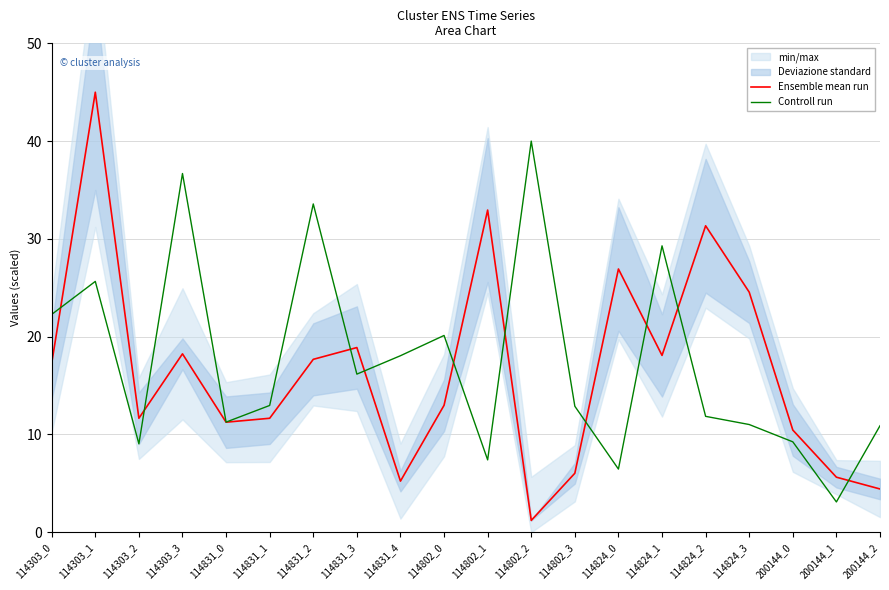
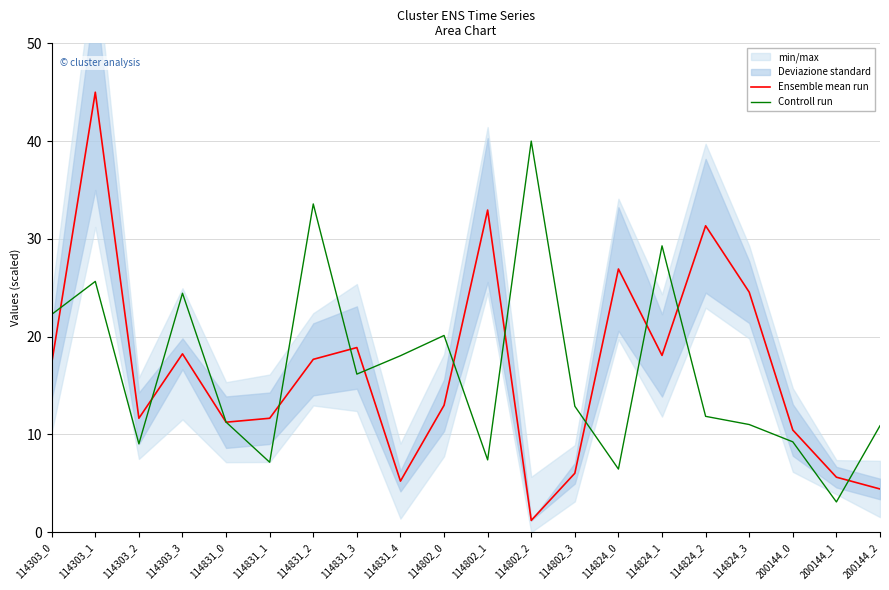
  {
    "Ensemble mean run": {
      "114303_0": 17,
      "114303_1": 45,
      "114303_2": 12,
      "114303_3": 18,
      "114831_1": 12,
      "114831_2": 18,
      "114831_3": 19,
      "114831_4": 5,
      "114802_0": 13,
      "114802_1": 33,
      "114802_3": 6,
      "114824_0": 27,
      "114824_1": 18,
      "114824_2": 31,
      "114824_3": 25,
      "200144_0": 10,
      "200144_1": 6,
      "200144_2": 4
    },
    "Controll run": {
      "114303_0": 22,
      "114303_1": 26,
      "114303_2": 9,
-     "114303_3": 37,
-     "114831_1": 13,
+     "114303_3": 24,
+     "114831_1": 7,
      "114831_2": 34,
      "114831_3": 16,
      "114831_4": 18,
      "114802_0": 20,
      "114802_1": 7,
      "114802_2": 40,
      "114802_3": 13,
      "114824_0": 6,
      "114824_1": 29,
      "114824_2": 12,
      "114824_3": 11,
      "200144_0": 9,
      "200144_1": 3,
      "200144_2": 11
    }
  }
